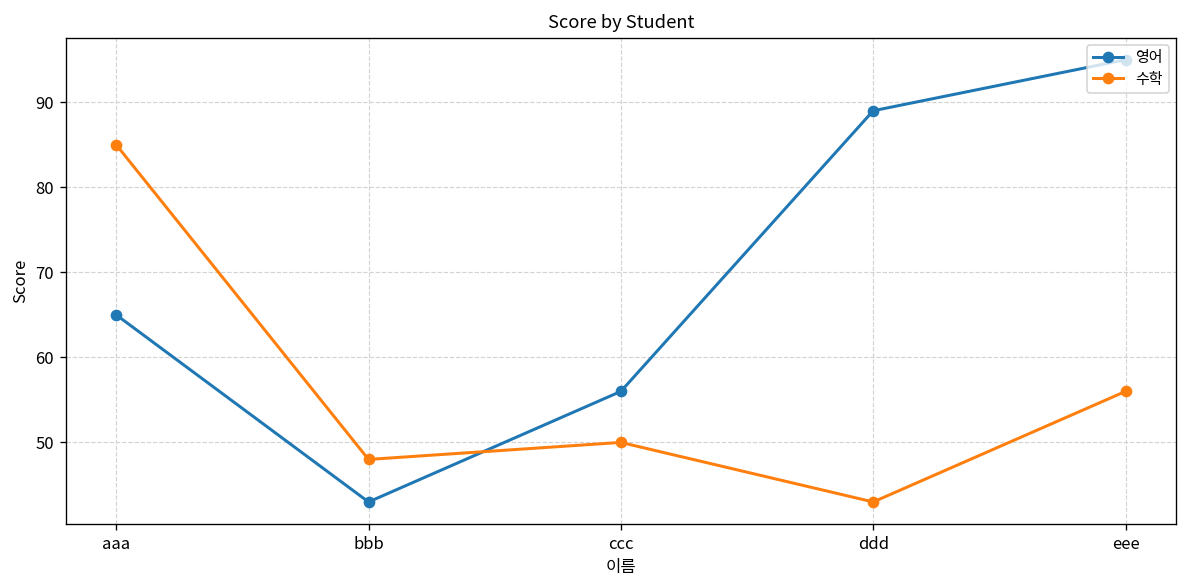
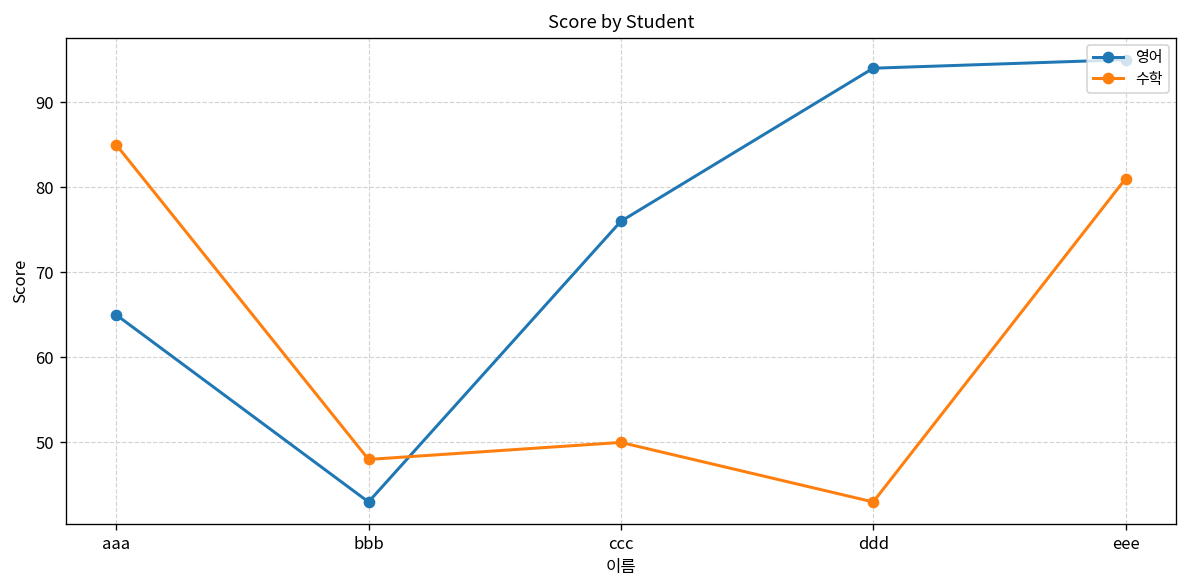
  {
    "영어": {
      "aaa": 65,
      "bbb": 43,
-     "ccc": 56,
-     "ddd": 89
+     "ccc": 76,
+     "ddd": 94
    },
    "수학": {
      "aaa": 85,
      "bbb": 48,
      "ccc": 50,
      "ddd": 43,
-     "eee": 56
+     "eee": 81
    }
  }
